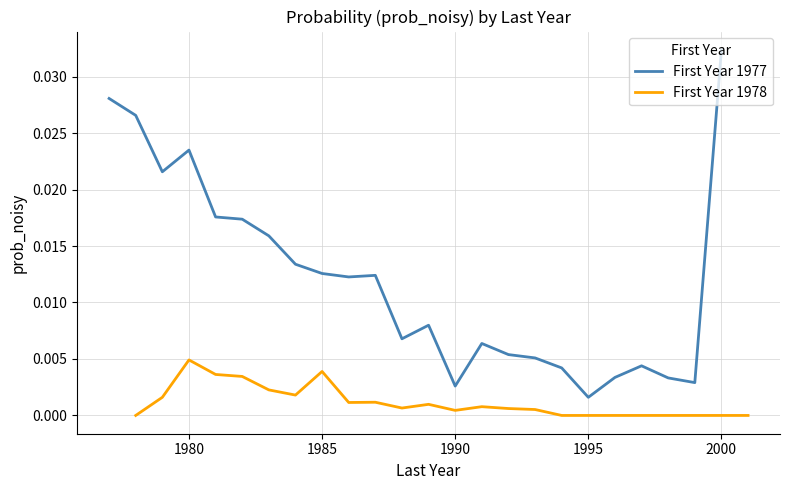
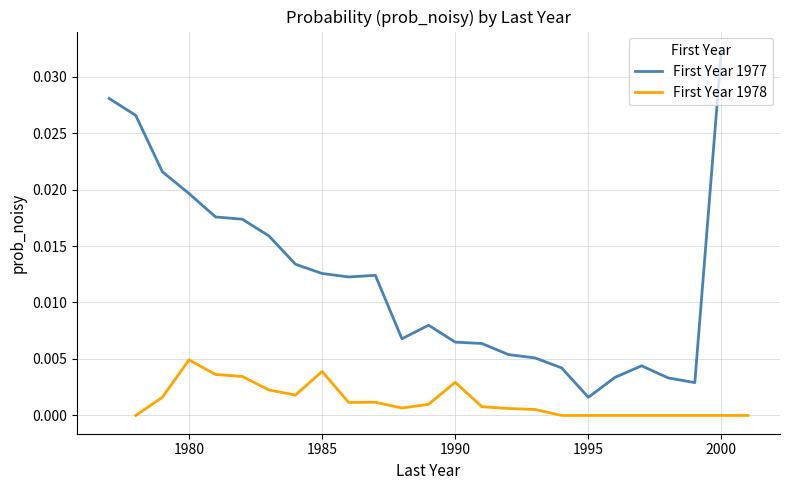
  {
    "First Year 1977": {
-     "1980": 0.0235,
+     "1980": 0.0197,
      "1985": 0.0126,
-     "1990": 0.0026,
+     "1990": 0.0065,
      "1995": 0.0016
    },
    "First Year 1978": {
      "1980": 0.0049,
      "1985": 0.0039,
-     "1990": 0.0004,
+     "1990": 0.0029,
      "1995": 0.0000,
      "2000": 0.0000
    }
  }
